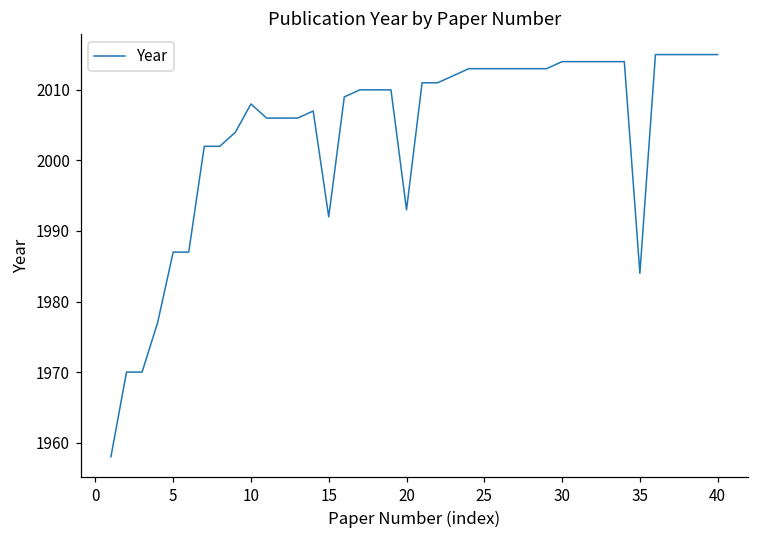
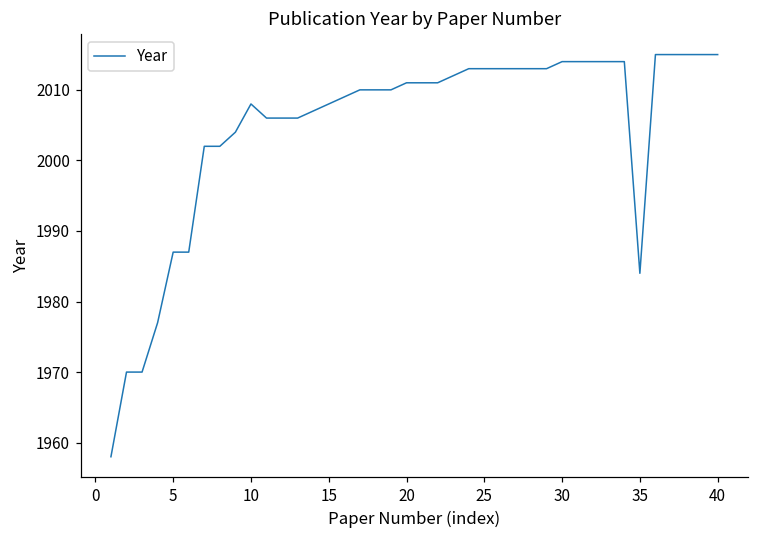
  {
    "5": 1987,
    "10": 2008,
-   "15": 1992,
-   "20": 1993,
+   "15": 2008,
+   "20": 2011,
    "25": 2013,
    "30": 2014,
    "35": 1984,
    "40": 2015
  }
